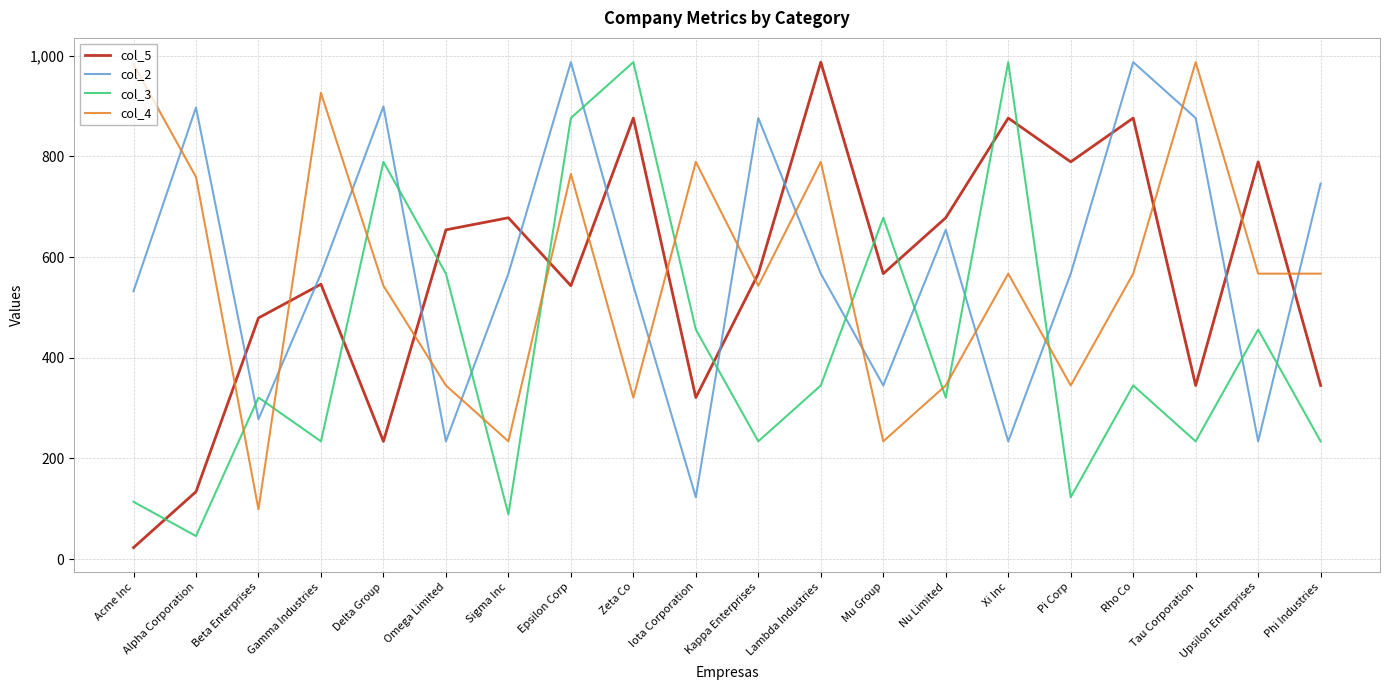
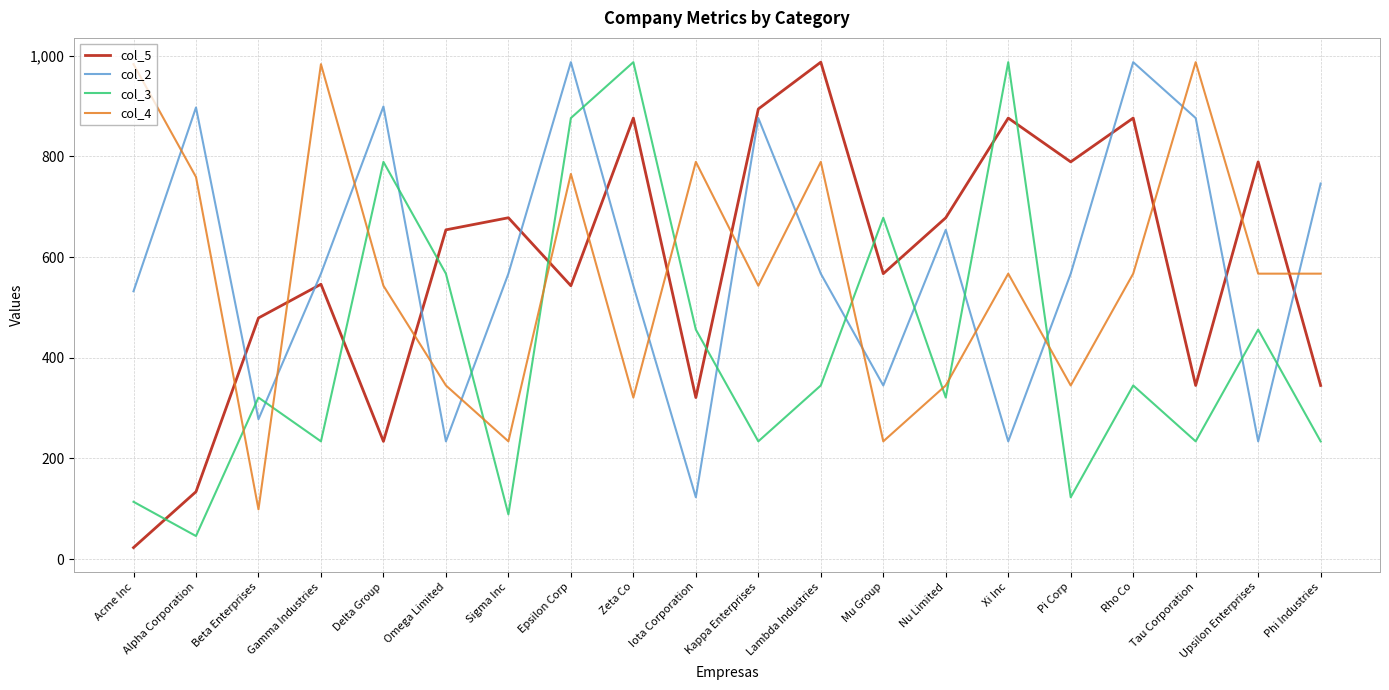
  {
    "col_5": {
      "Acme Inc": 20,
      "Alpha Corporation": 130,
      "Beta Enterprises": 480,
      "Gamma Industries": 550,
      "Delta Group": 230,
      "Omega Limited": 650,
      "Sigma Inc": 680,
      "Epsilon Corp": 540,
      "Zeta Co": 880,
      "Iota Corporation": 320,
-     "Kappa Enterprises": 570,
+     "Kappa Enterprises": 890,
      "Lambda Industries": 990,
      "Mu Group": 570,
      "Nu Limited": 680,
      "Xi Inc": 880,
      "Pi Corp": 790,
      "Rho Co": 880,
      "Tau Corporation": 350,
      "Upsilon Enterprises": 790,
      "Phi Industries": 350
    },
    "col_2": {
      "Acme Inc": 530,
      "Alpha Corporation": 900,
      "Beta Enterprises": 280,
      "Gamma Industries": 570,
      "Delta Group": 900,
      "Omega Limited": 230,
      "Sigma Inc": 570,
      "Epsilon Corp": 990,
      "Zeta Co": 540,
      "Iota Corporation": 120,
      "Kappa Enterprises": 880,
      "Lambda Industries": 570,
      "Mu Group": 350,
      "Nu Limited": 650,
      "Xi Inc": 230,
      "Pi Corp": 570,
      "Rho Co": 990,
      "Tau Corporation": 880,
      "Upsilon Enterprises": 230,
      "Phi Industries": 750
    },
    "col_3": {
      "Acme Inc": 110,
      "Alpha Corporation": 50,
      "Beta Enterprises": 320,
      "Gamma Industries": 230,
      "Delta Group": 790,
      "Omega Limited": 570,
      "Sigma Inc": 90,
      "Epsilon Corp": 880,
      "Zeta Co": 990,
      "Iota Corporation": 460,
      "Kappa Enterprises": 230,
      "Lambda Industries": 350,
      "Mu Group": 680,
      "Nu Limited": 320,
      "Xi Inc": 990,
      "Pi Corp": 120,
      "Rho Co": 350,
      "Tau Corporation": 230,
      "Upsilon Enterprises": 460,
      "Phi Industries": 230
    },
    "col_4": {
      "Alpha Corporation": 760,
      "Beta Enterprises": 100,
-     "Gamma Industries": 930,
+     "Gamma Industries": 980,
      "Delta Group": 540,
      "Omega Limited": 350,
      "Sigma Inc": 230,
      "Epsilon Corp": 770,
      "Zeta Co": 320,
      "Iota Corporation": 790,
      "Kappa Enterprises": 540,
      "Lambda Industries": 790,
      "Mu Group": 230,
      "Nu Limited": 350,
      "Xi Inc": 570,
      "Pi Corp": 350,
      "Rho Co": 570,
      "Tau Corporation": 990,
      "Upsilon Enterprises": 570,
      "Phi Industries": 570
    }
  }
